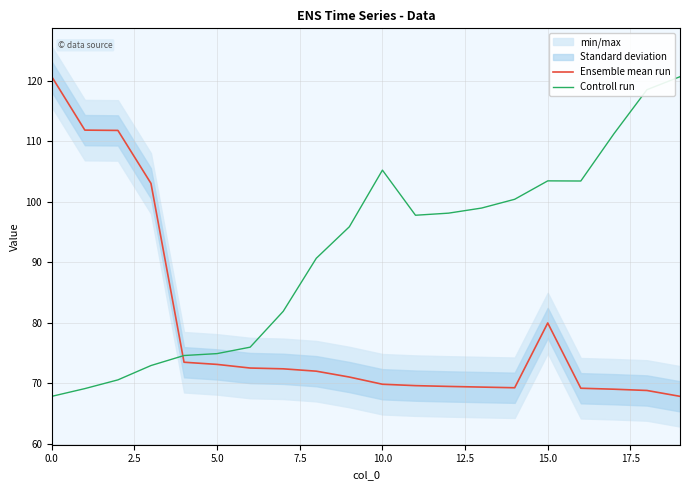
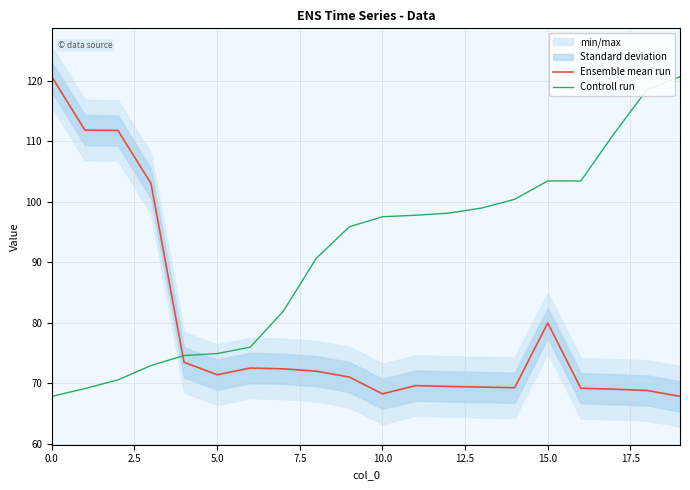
  {
    "Ensemble mean run": {
      "0.0": 121,
-     "5.0": 73,
-     "10.0": 70,
+     "5.0": 71,
+     "10.0": 68,
      "15.0": 80
    },
    "Controll run": {
      "0.0": 68,
      "5.0": 75,
-     "10.0": 105,
+     "10.0": 98,
      "15.0": 103
    }
  }
